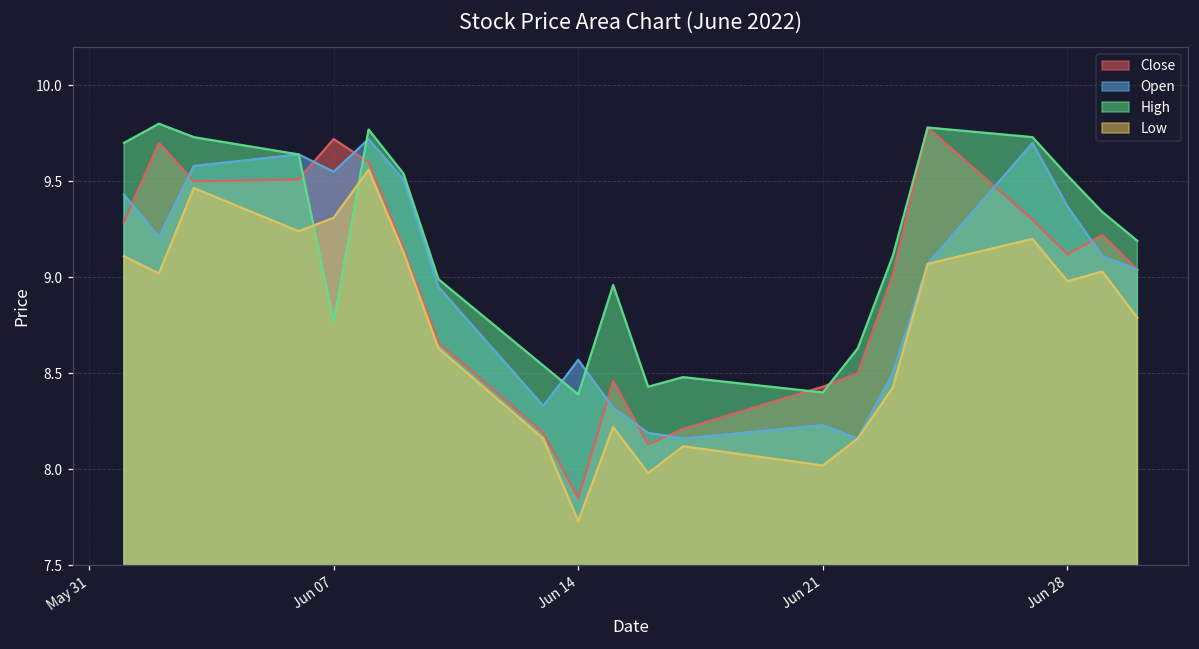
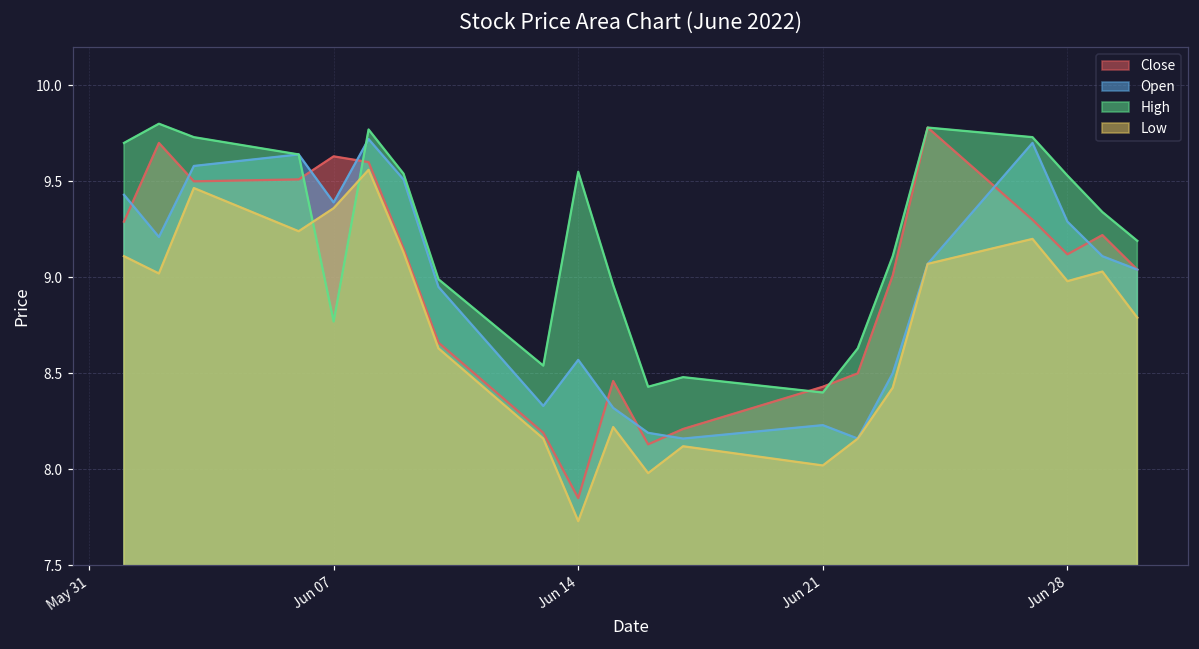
  {
    "Close": {
-     "Jun 07": 9.72,
+     "Jun 07": 9.63,
      "Jun 14": 7.85,
      "Jun 21": 8.43,
      "Jun 28": 9.12
    },
    "Open": {
-     "Jun 07": 9.55,
+     "Jun 07": 9.39,
      "Jun 14": 8.57,
      "Jun 21": 8.23,
-     "Jun 28": 9.37
+     "Jun 28": 9.29
    },
    "High": {
      "Jun 07": 8.77,
-     "Jun 14": 8.39,
+     "Jun 14": 9.55,
      "Jun 21": 8.40,
      "Jun 28": 9.53
    },
    "Low": {
-     "Jun 07": 9.31,
+     "Jun 07": 9.36,
      "Jun 14": 7.73,
      "Jun 21": 8.02,
      "Jun 28": 8.98
    }
  }
